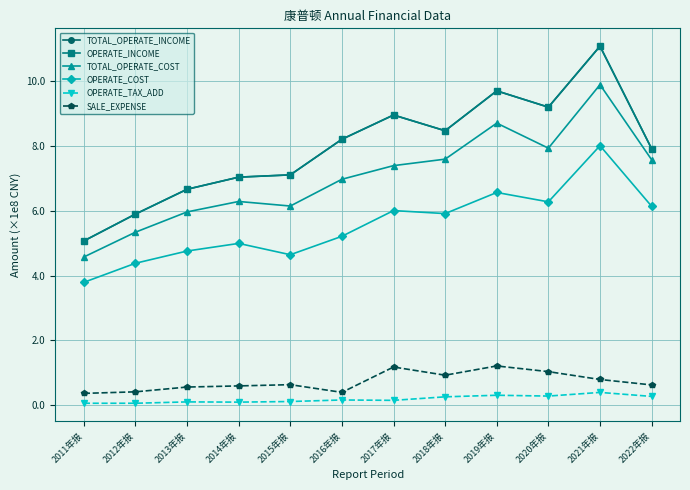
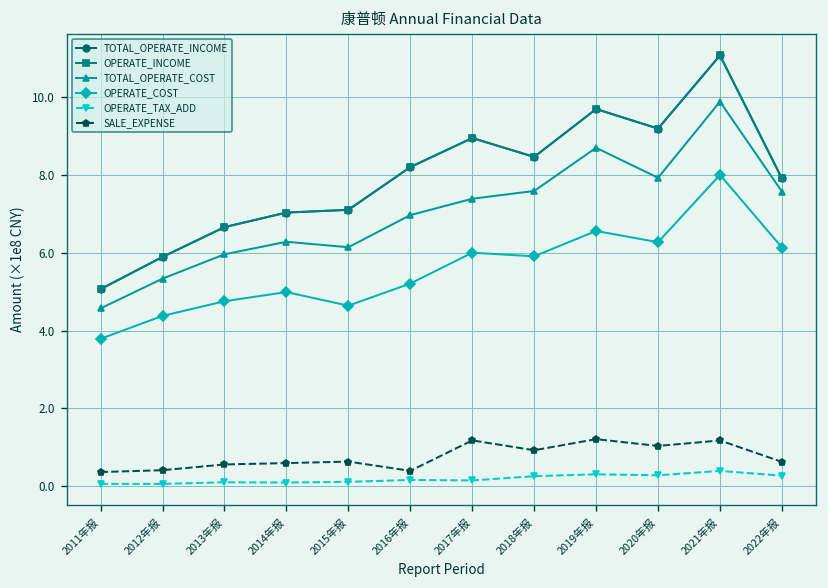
  {
    "SALE_EXPENSE": {
      "2011年报": 0.4,
      "2012年报": 0.4,
      "2013年报": 0.6,
      "2014年报": 0.6,
      "2015年报": 0.6,
      "2016年报": 0.4,
      "2017年报": 1.2,
      "2018年报": 0.9,
      "2019年报": 1.2,
      "2020年报": 1.0,
-     "2021年报": 0.8,
+     "2021年报": 1.2,
      "2022年报": 0.6
    }
  }
